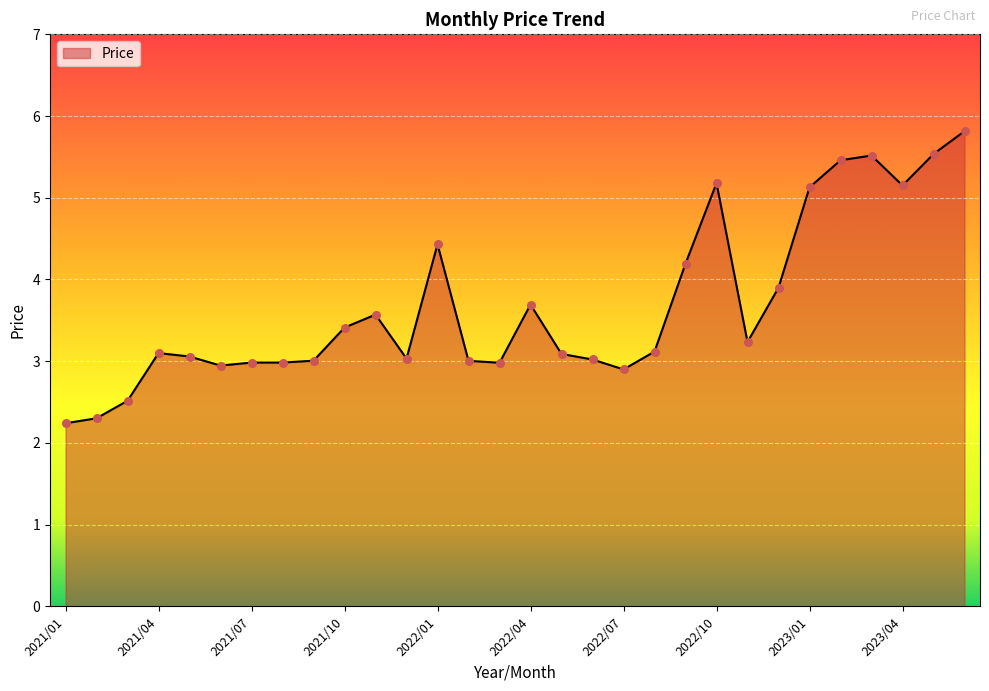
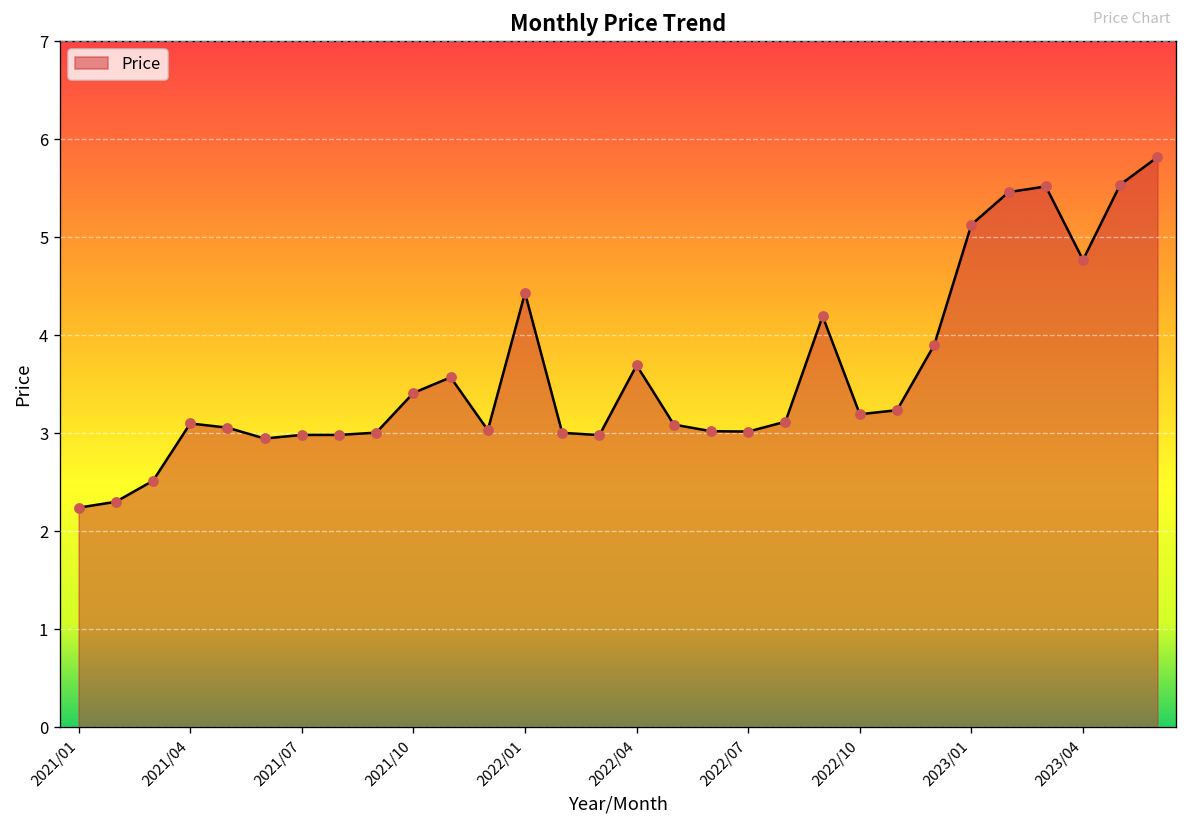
  {
    "2021/01": 2.2,
    "2021/04": 3.1,
    "2021/07": 3.0,
    "2021/10": 3.4,
    "2022/01": 4.4,
    "2022/04": 3.7,
-   "2022/07": 2.9,
-   "2022/10": 5.2,
+   "2022/07": 3.0,
+   "2022/10": 3.2,
    "2023/01": 5.1,
-   "2023/04": 5.2
+   "2023/04": 4.8
  }
